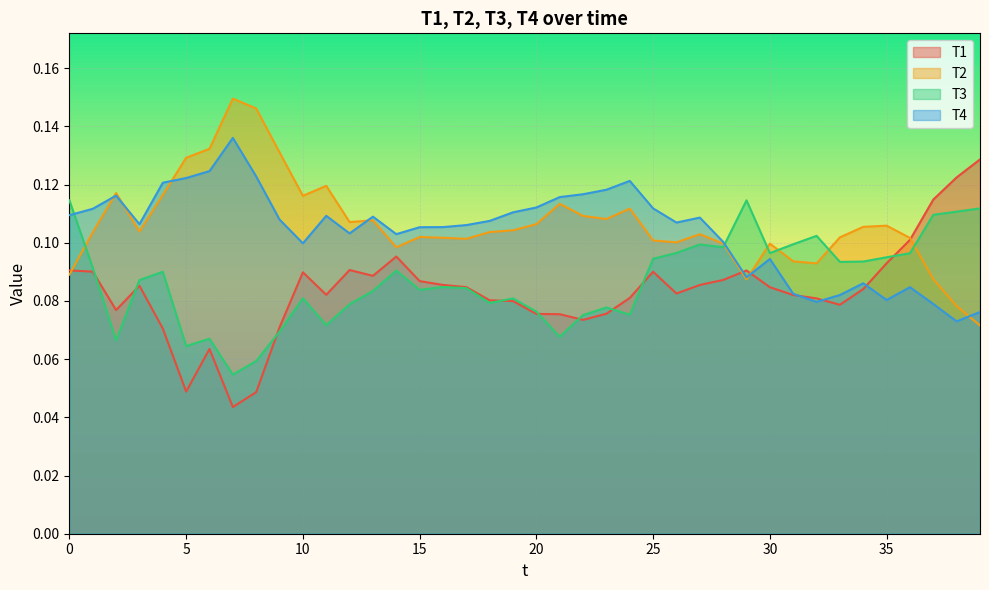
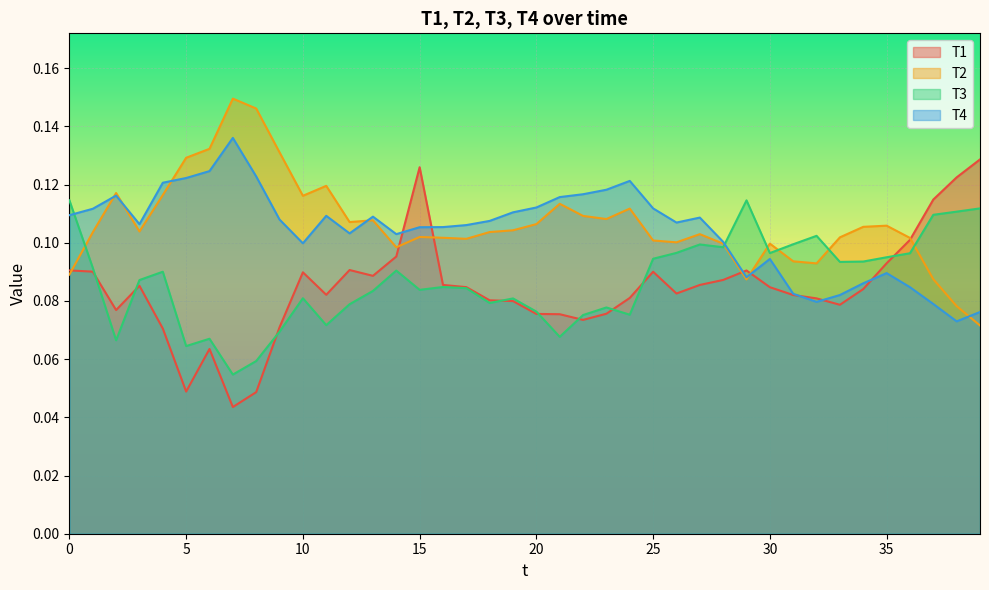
  {
    "T1": {
      "0": 0.090,
      "5": 0.049,
      "10": 0.090,
-     "15": 0.087,
+     "15": 0.126,
      "25": 0.090,
      "30": 0.085,
      "35": 0.093
    },
    "T2": {
      "0": 0.089,
      "5": 0.129,
      "10": 0.116,
      "15": 0.102,
      "20": 0.106,
      "25": 0.101,
      "30": 0.100,
      "35": 0.106
    },
    "T3": {
      "0": 0.115,
      "5": 0.064,
      "10": 0.081,
      "15": 0.084,
      "25": 0.094,
      "30": 0.096,
      "35": 0.095
    },
    "T4": {
      "0": 0.109,
      "5": 0.122,
      "10": 0.100,
      "15": 0.105,
      "20": 0.112,
      "25": 0.112,
      "30": 0.094,
-     "35": 0.080
+     "35": 0.090
    }
  }
